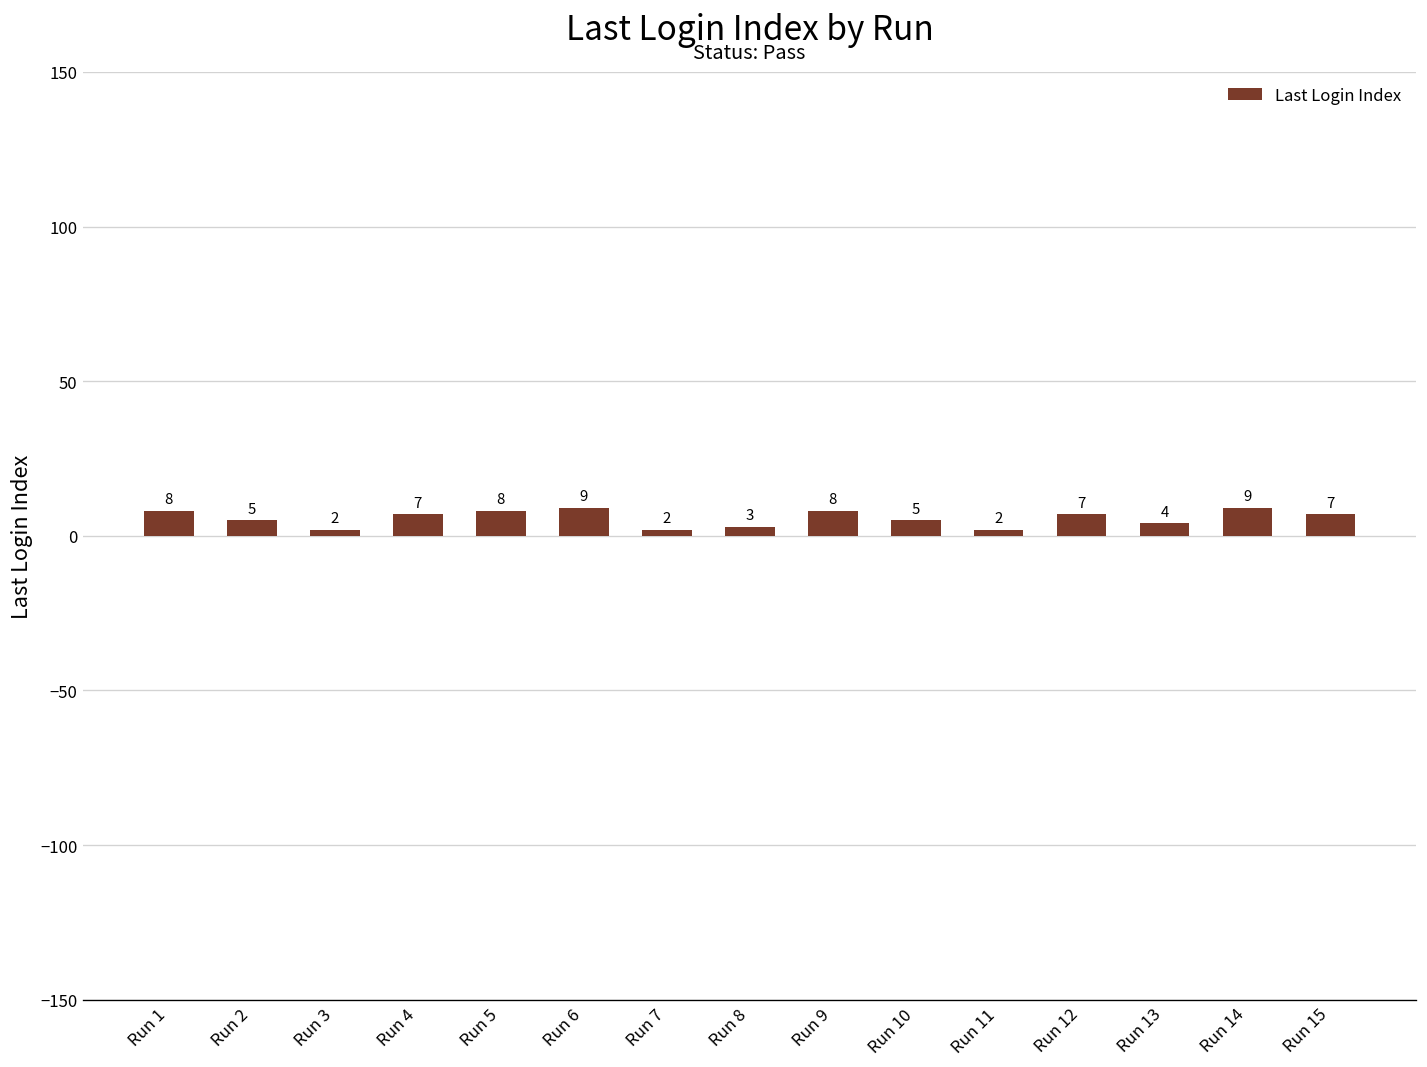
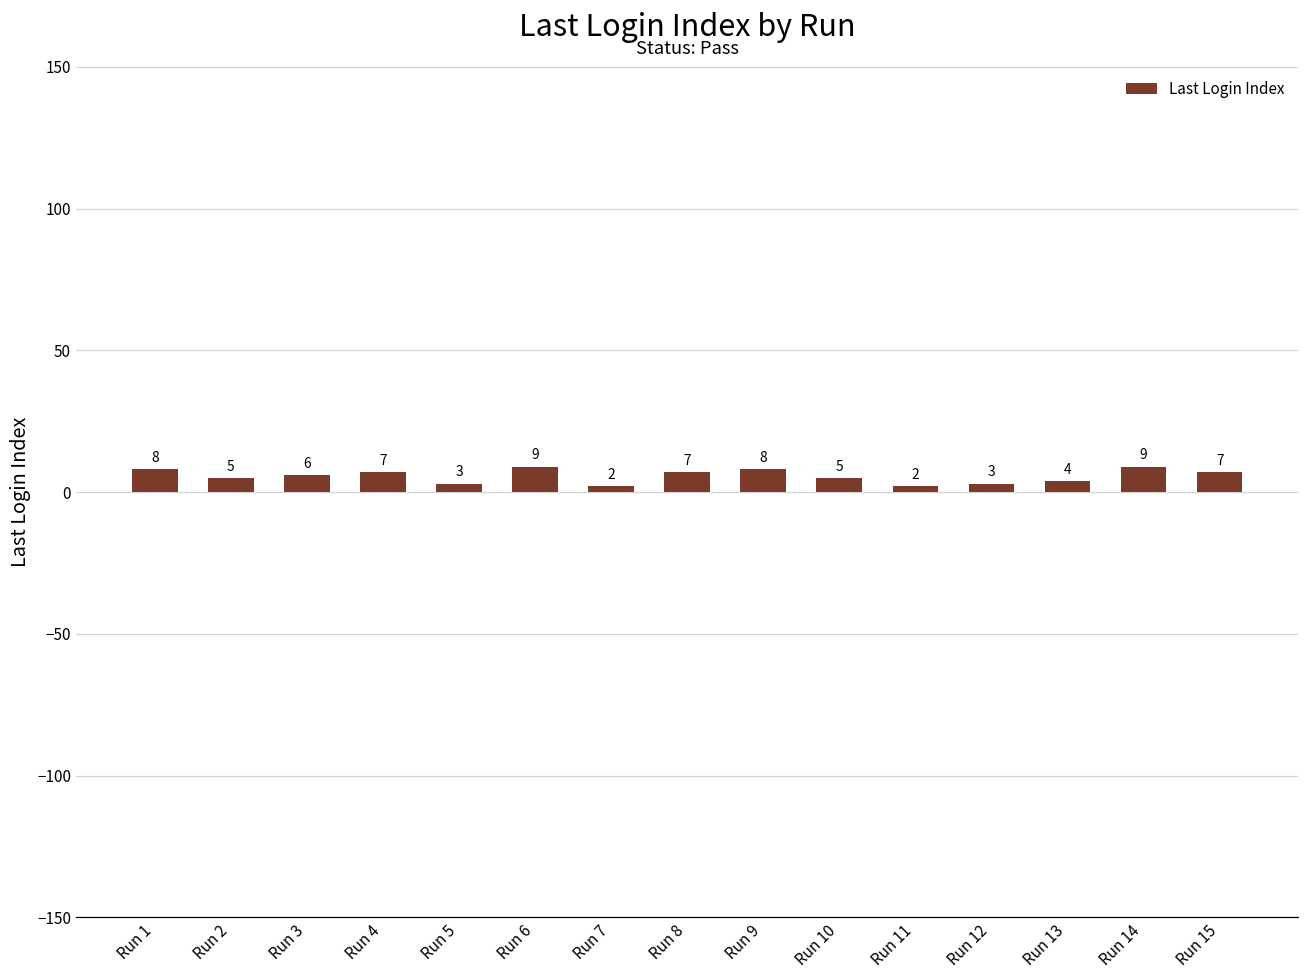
  {
    "Run 1": 8,
    "Run 2": 5,
-   "Run 3": 2,
+   "Run 3": 6,
    "Run 4": 7,
-   "Run 5": 8,
+   "Run 5": 3,
    "Run 6": 9,
    "Run 7": 2,
-   "Run 8": 3,
+   "Run 8": 7,
    "Run 9": 8,
    "Run 10": 5,
    "Run 11": 2,
-   "Run 12": 7,
+   "Run 12": 3,
    "Run 13": 4,
    "Run 14": 9,
    "Run 15": 7
  }
